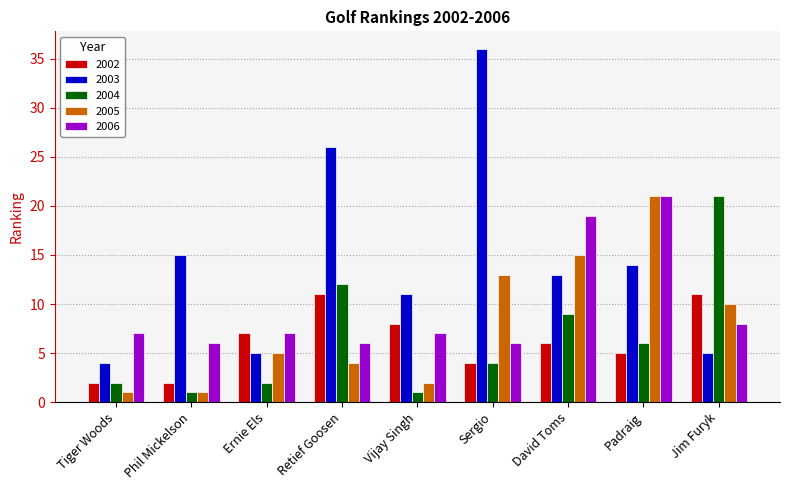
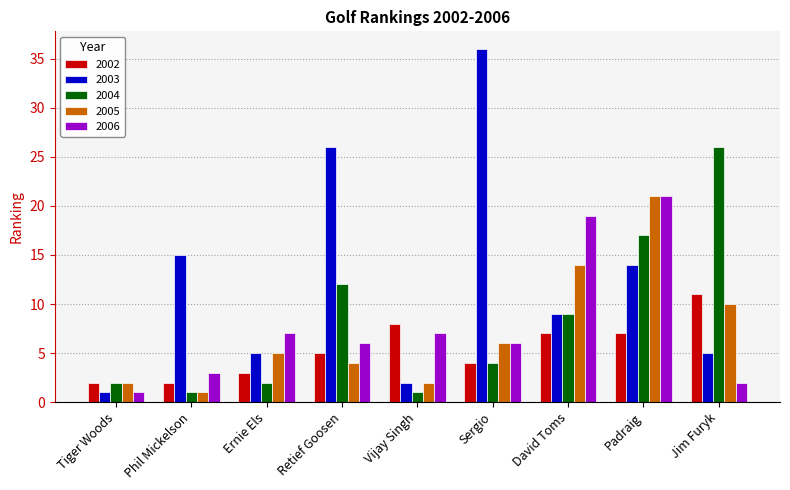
  {
    "2002": {
      "Tiger Woods": 2,
      "Phil Mickelson": 2,
-     "Ernie Els": 7,
-     "Retief Goosen": 11,
+     "Ernie Els": 3,
+     "Retief Goosen": 5,
      "Vijay Singh": 8,
      "Sergio": 4,
-     "David Toms": 6,
-     "Padraig": 5,
+     "David Toms": 7,
+     "Padraig": 7,
      "Jim Furyk": 11
    },
    "2003": {
-     "Tiger Woods": 4,
+     "Tiger Woods": 1,
      "Phil Mickelson": 15,
      "Ernie Els": 5,
      "Retief Goosen": 26,
-     "Vijay Singh": 11,
+     "Vijay Singh": 2,
      "Sergio": 36,
-     "David Toms": 13,
+     "David Toms": 9,
      "Padraig": 14,
      "Jim Furyk": 5
    },
    "2004": {
      "Tiger Woods": 2,
      "Phil Mickelson": 1,
      "Ernie Els": 2,
      "Retief Goosen": 12,
      "Vijay Singh": 1,
      "Sergio": 4,
      "David Toms": 9,
-     "Padraig": 6,
-     "Jim Furyk": 21
+     "Padraig": 17,
+     "Jim Furyk": 26
    },
    "2005": {
-     "Tiger Woods": 1,
+     "Tiger Woods": 2,
      "Phil Mickelson": 1,
      "Ernie Els": 5,
      "Retief Goosen": 4,
      "Vijay Singh": 2,
-     "Sergio": 13,
-     "David Toms": 15,
+     "Sergio": 6,
+     "David Toms": 14,
      "Padraig": 21,
      "Jim Furyk": 10
    },
    "2006": {
-     "Tiger Woods": 7,
-     "Phil Mickelson": 6,
+     "Tiger Woods": 1,
+     "Phil Mickelson": 3,
      "Ernie Els": 7,
      "Retief Goosen": 6,
      "Vijay Singh": 7,
      "Sergio": 6,
      "David Toms": 19,
      "Padraig": 21,
-     "Jim Furyk": 8
+     "Jim Furyk": 2
    }
  }
